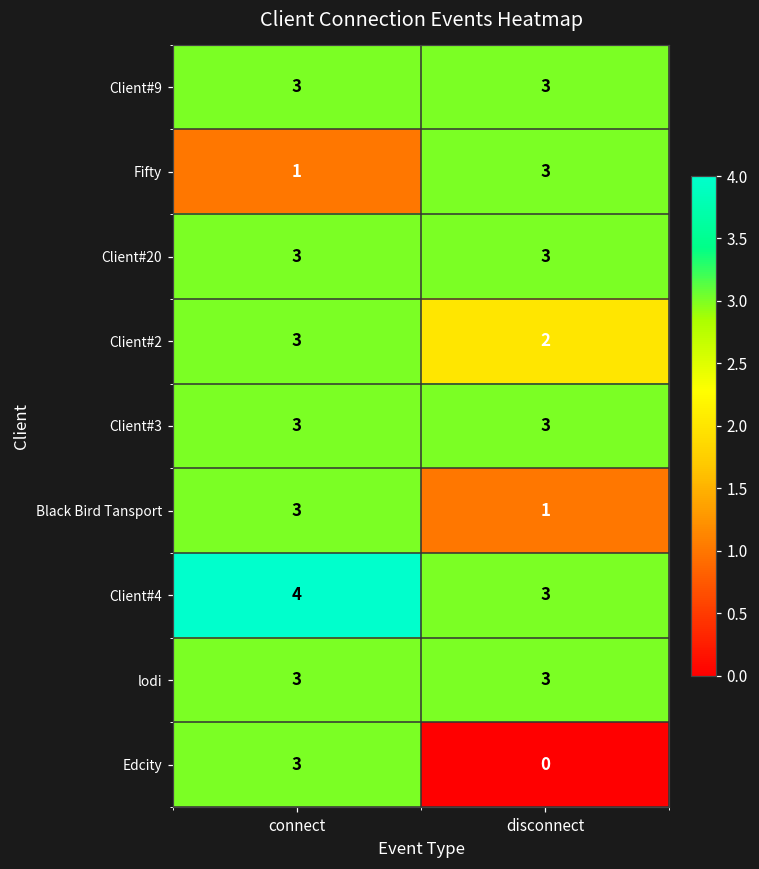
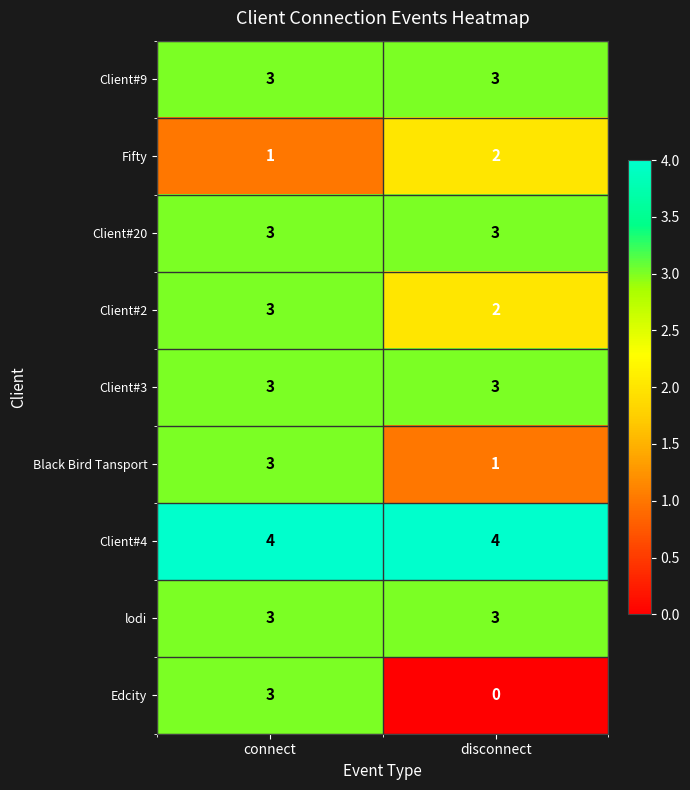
  {
    "Client#9": {
      "connect": 3,
      "disconnect": 3
    },
    "Fifty": {
      "connect": 1,
-     "disconnect": 3
+     "disconnect": 2
    },
    "Client#20": {
      "connect": 3,
      "disconnect": 3
    },
    "Client#2": {
      "connect": 3,
      "disconnect": 2
    },
    "Client#3": {
      "connect": 3,
      "disconnect": 3
    },
    "Black Bird Tansport": {
      "connect": 3,
      "disconnect": 1
    },
    "Client#4": {
      "connect": 4,
-     "disconnect": 3
+     "disconnect": 4
    },
    "lodi": {
      "connect": 3,
      "disconnect": 3
    },
    "Edcity": {
      "connect": 3,
      "disconnect": 0
    }
  }
